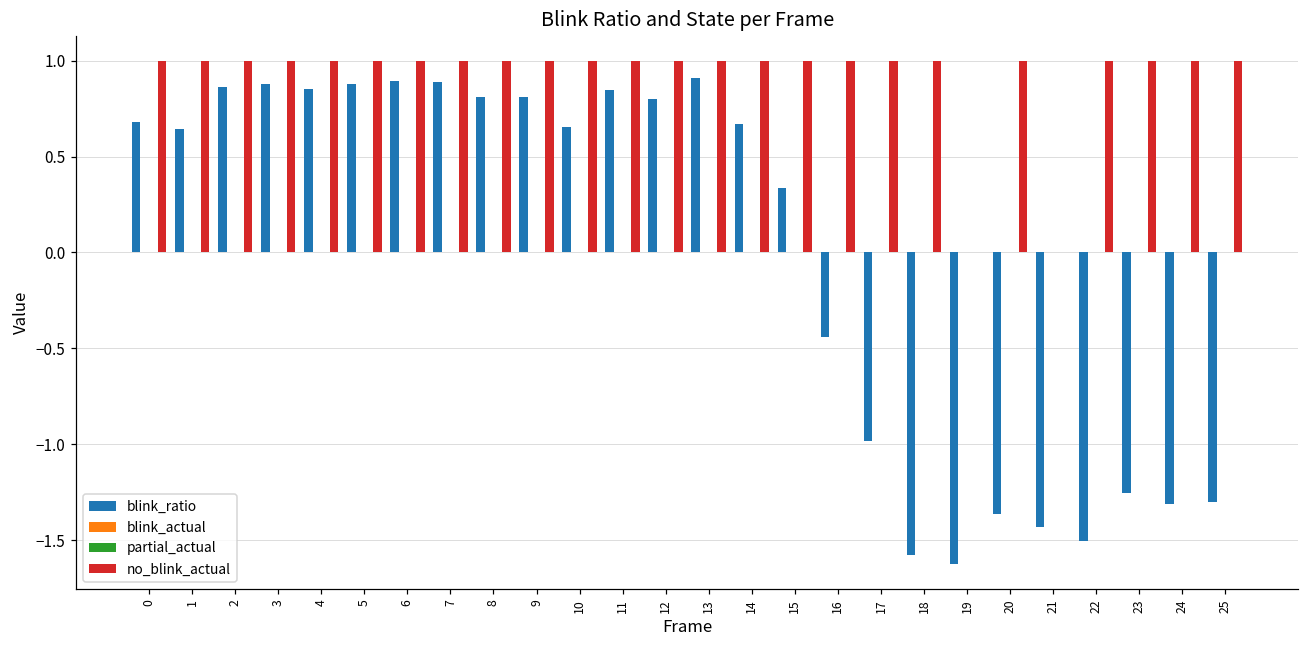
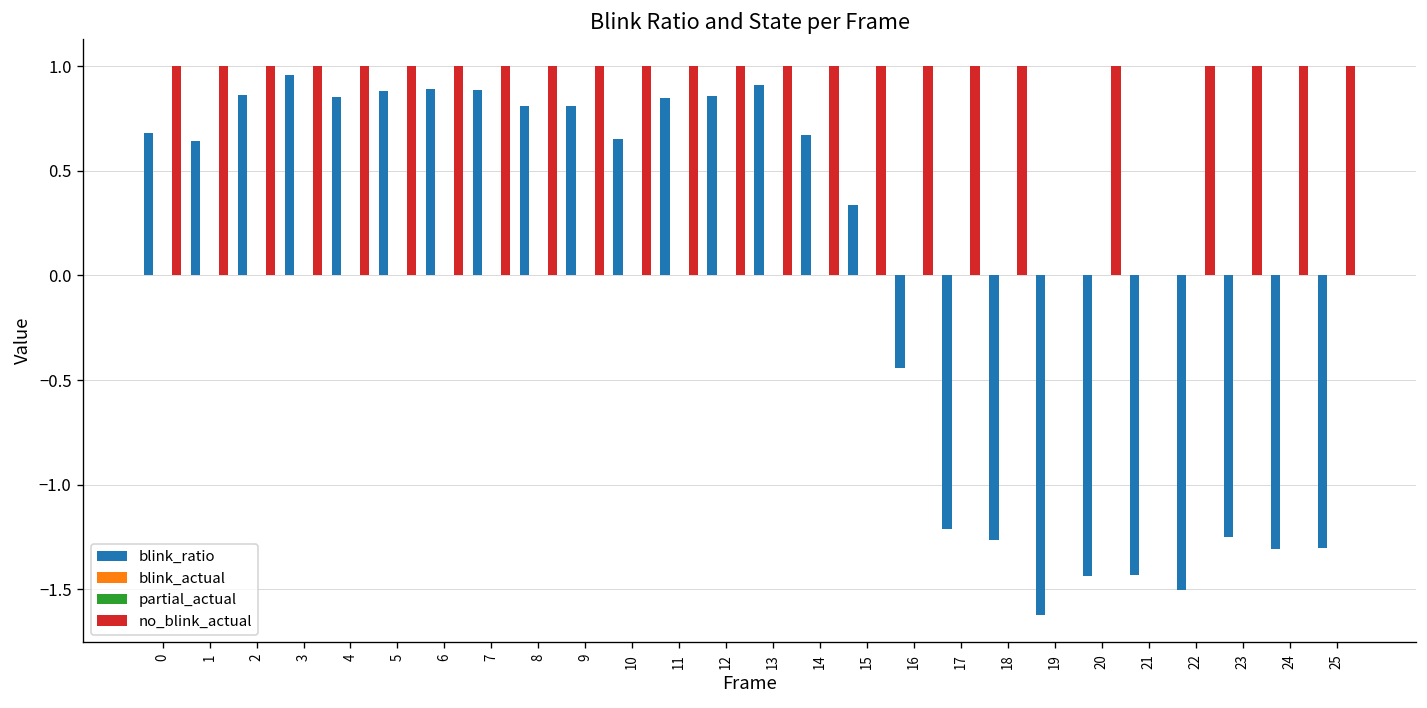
  {
    "blink_ratio": {
      "0": 0.68,
      "1": 0.64,
      "2": 0.86,
-     "3": 0.88,
+     "3": 0.96,
      "4": 0.85,
      "5": 0.88,
      "6": 0.89,
      "7": 0.89,
      "8": 0.81,
      "9": 0.81,
      "10": 0.65,
      "11": 0.85,
-     "12": 0.80,
+     "12": 0.86,
      "13": 0.91,
      "14": 0.67,
      "15": 0.34,
      "16": -0.44,
-     "17": -0.98,
-     "18": -1.58,
+     "17": -1.21,
+     "18": -1.26,
      "19": -1.62,
-     "20": -1.36,
+     "20": -1.44,
      "21": -1.43,
      "22": -1.51,
      "23": -1.25,
      "24": -1.31,
      "25": -1.30
    },
    "blink_actual": {
      "0": 0.00,
      "1": 0.00,
      "2": 0.00,
      "3": 0.00,
      "4": 0.00,
      "5": 0.00,
      "6": 0.00,
      "7": 0.00,
      "8": 0.00,
      "9": 0.00,
      "10": 0.00,
      "11": 0.00,
      "12": 0.00,
      "13": 0.00,
      "14": 0.00,
      "15": 0.00,
      "16": 0.00,
      "17": 0.00,
      "18": 0.00,
      "19": 0.00,
      "20": 0.00,
      "21": 0.00,
      "22": 0.00,
      "23": 0.00,
      "24": 0.00,
      "25": 0.00
    },
    "partial_actual": {
      "0": 0.00,
      "1": 0.00,
      "2": 0.00,
      "3": 0.00,
      "4": 0.00,
      "5": 0.00,
      "6": 0.00,
      "7": 0.00,
      "8": 0.00,
      "9": 0.00,
      "10": 0.00,
      "11": 0.00,
      "12": 0.00,
      "13": 0.00,
      "14": 0.00,
      "15": 0.00,
      "16": 0.00,
      "17": 0.00,
      "18": 0.00,
      "19": 0.00,
      "20": 0.00,
      "21": 0.00,
      "22": 0.00,
      "23": 0.00,
      "24": 0.00,
      "25": 0.00
    },
    "no_blink_actual": {
      "0": 1.00,
      "1": 1.00,
      "2": 1.00,
      "3": 1.00,
      "4": 1.00,
      "5": 1.00,
      "6": 1.00,
      "7": 1.00,
      "8": 1.00,
      "9": 1.00,
      "10": 1.00,
      "11": 1.00,
      "12": 1.00,
      "13": 1.00,
      "14": 1.00,
      "15": 1.00,
      "16": 1.00,
      "17": 1.00,
      "18": 1.00,
      "19": 0.00,
      "20": 1.00,
      "21": 0.00,
      "22": 1.00,
      "23": 1.00,
      "24": 1.00,
      "25": 1.00
    }
  }
